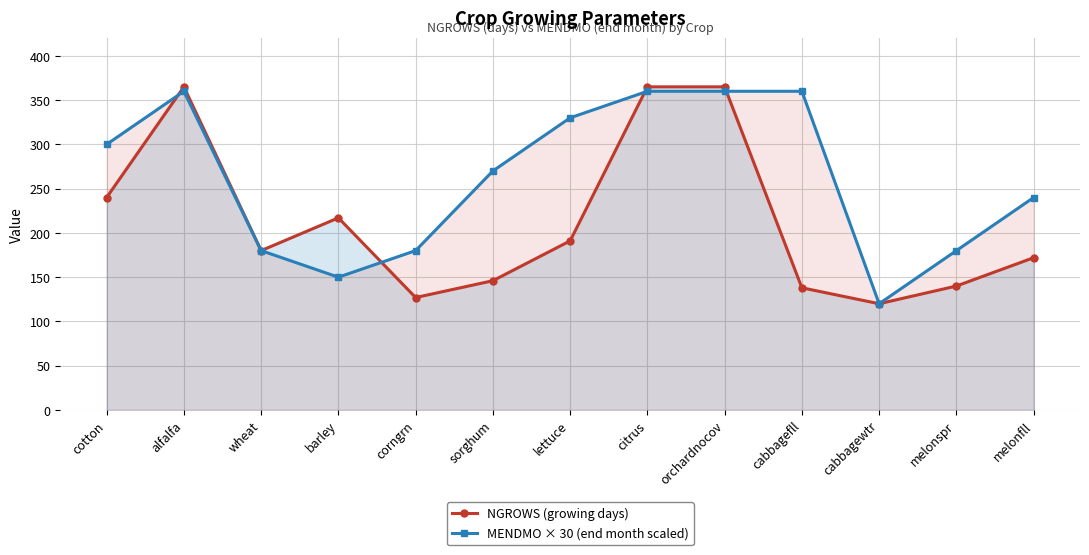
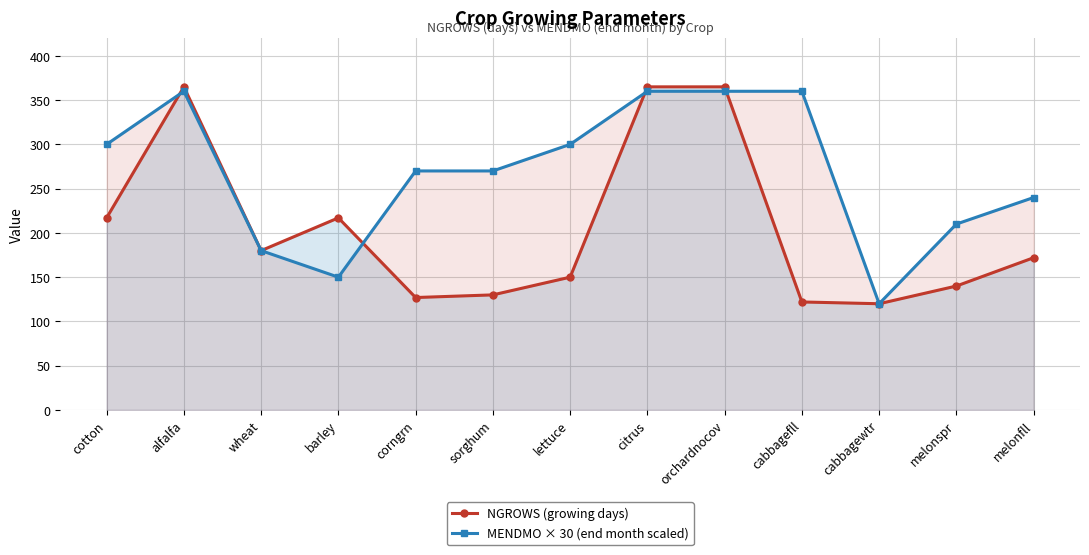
  {
    "NGROWS (growing days)": {
-     "cotton": 240,
+     "cotton": 220,
      "alfalfa": 370,
      "barley": 220,
      "corngrn": 130,
-     "sorghum": 150,
-     "lettuce": 190,
+     "sorghum": 130,
+     "lettuce": 150,
      "citrus": 370,
      "orchardnocov": 370,
-     "cabbagefll": 140,
+     "cabbagefll": 120,
      "melonspr": 140,
      "melonfll": 170
    },
    "MENDMO × 30 (end month scaled)": {
      "cotton": 300,
      "alfalfa": 360,
      "barley": 150,
-     "corngrn": 180,
+     "corngrn": 270,
      "sorghum": 270,
-     "lettuce": 330,
+     "lettuce": 300,
      "citrus": 360,
      "orchardnocov": 360,
      "cabbagefll": 360,
-     "melonspr": 180,
+     "melonspr": 210,
      "melonfll": 240
    }
  }
